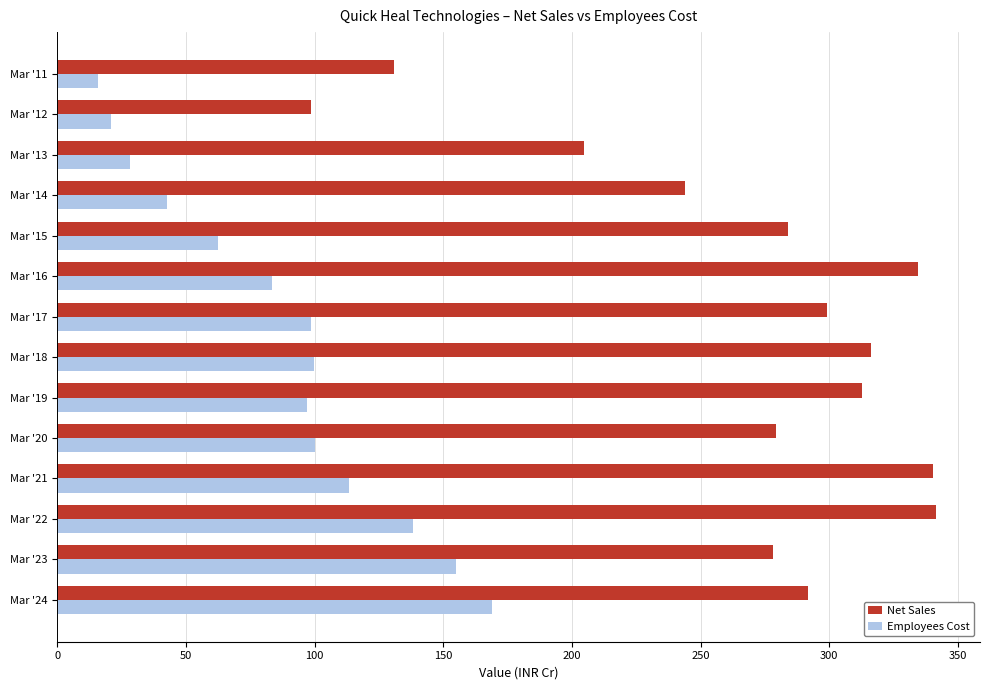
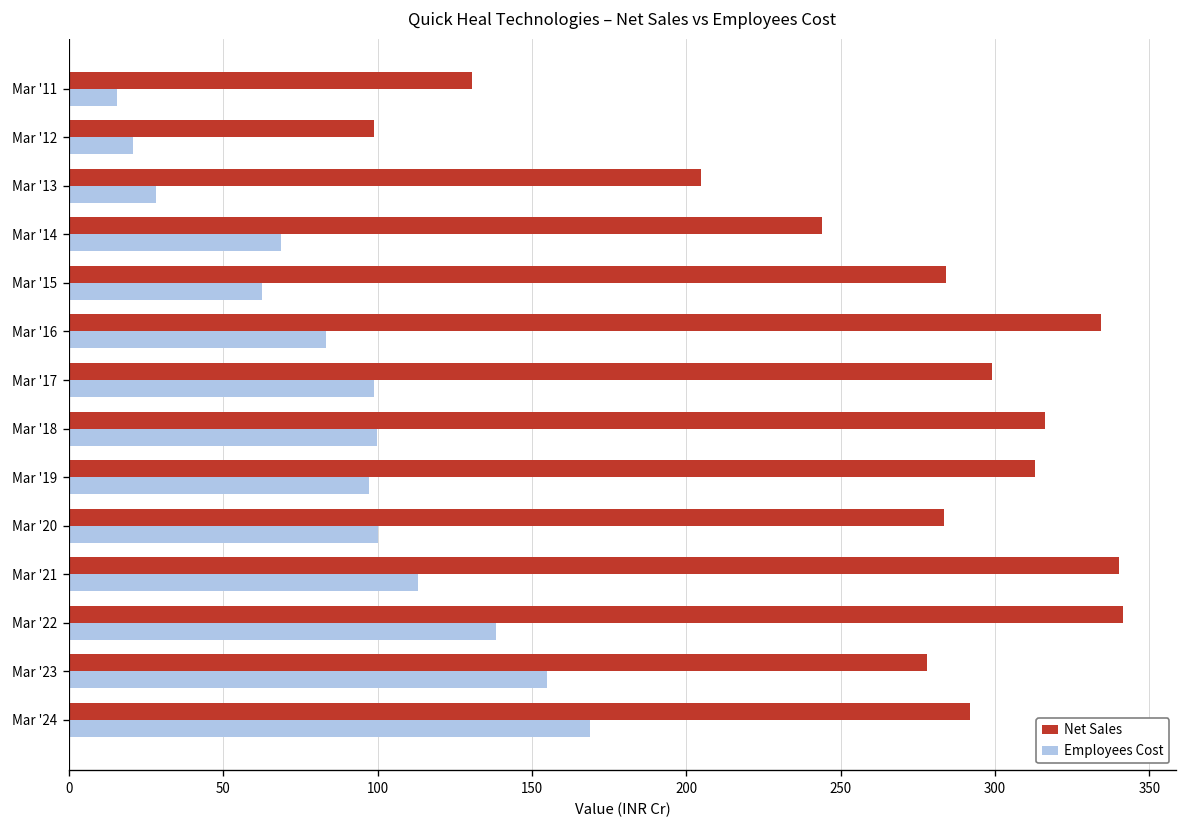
  {
    "Net Sales": {
      "Mar '11": 131,
      "Mar '12": 99,
      "Mar '13": 205,
      "Mar '14": 244,
      "Mar '15": 284,
      "Mar '16": 334,
      "Mar '17": 299,
      "Mar '18": 316,
      "Mar '19": 313,
-     "Mar '20": 279,
+     "Mar '20": 283,
      "Mar '21": 340,
      "Mar '22": 342,
      "Mar '23": 278,
      "Mar '24": 292
    },
    "Employees Cost": {
      "Mar '11": 16,
      "Mar '12": 21,
      "Mar '13": 28,
-     "Mar '14": 43,
+     "Mar '14": 69,
      "Mar '15": 63,
      "Mar '16": 83,
      "Mar '17": 99,
      "Mar '18": 100,
      "Mar '19": 97,
      "Mar '20": 100,
      "Mar '21": 113,
      "Mar '22": 138,
      "Mar '23": 155,
      "Mar '24": 169
    }
  }
